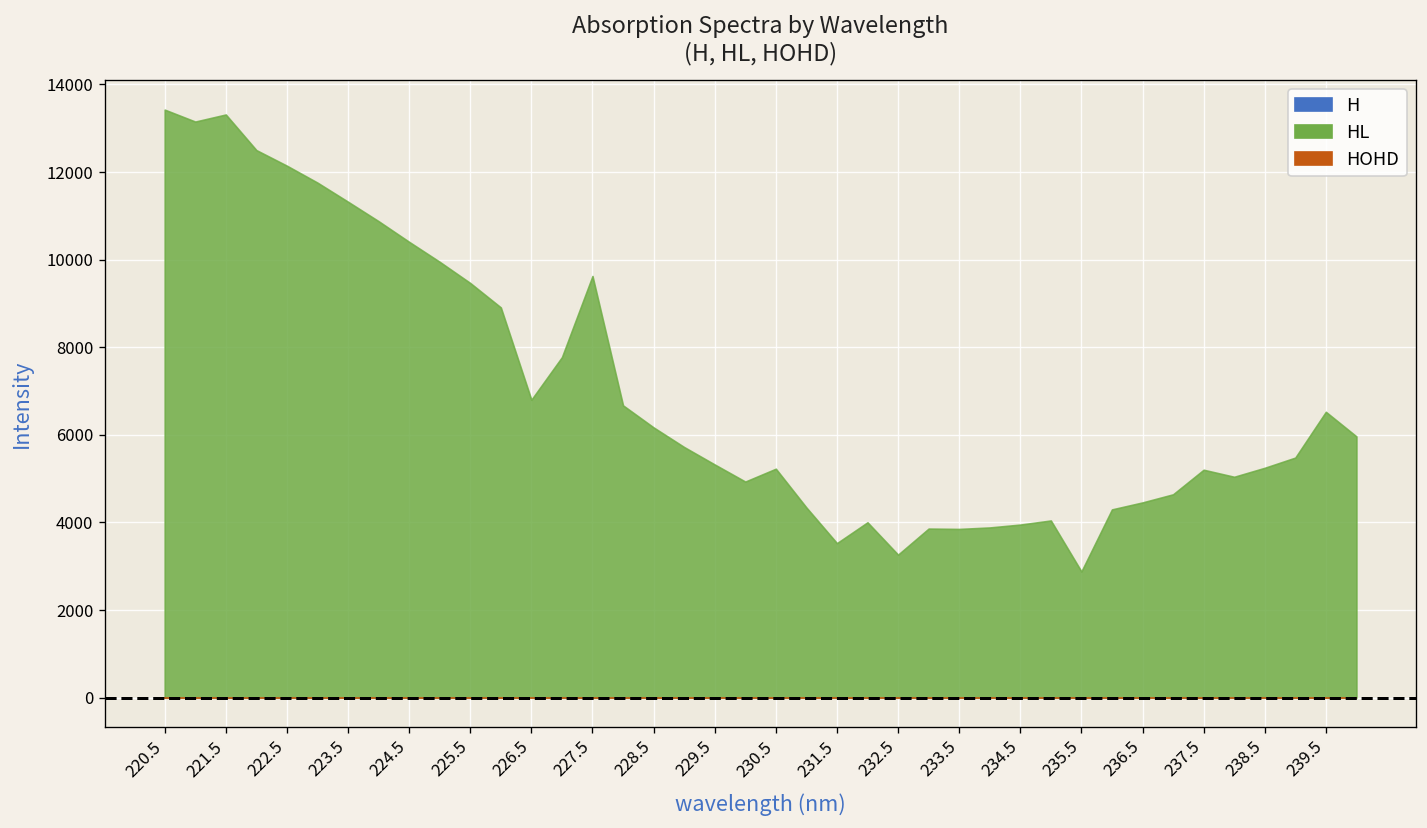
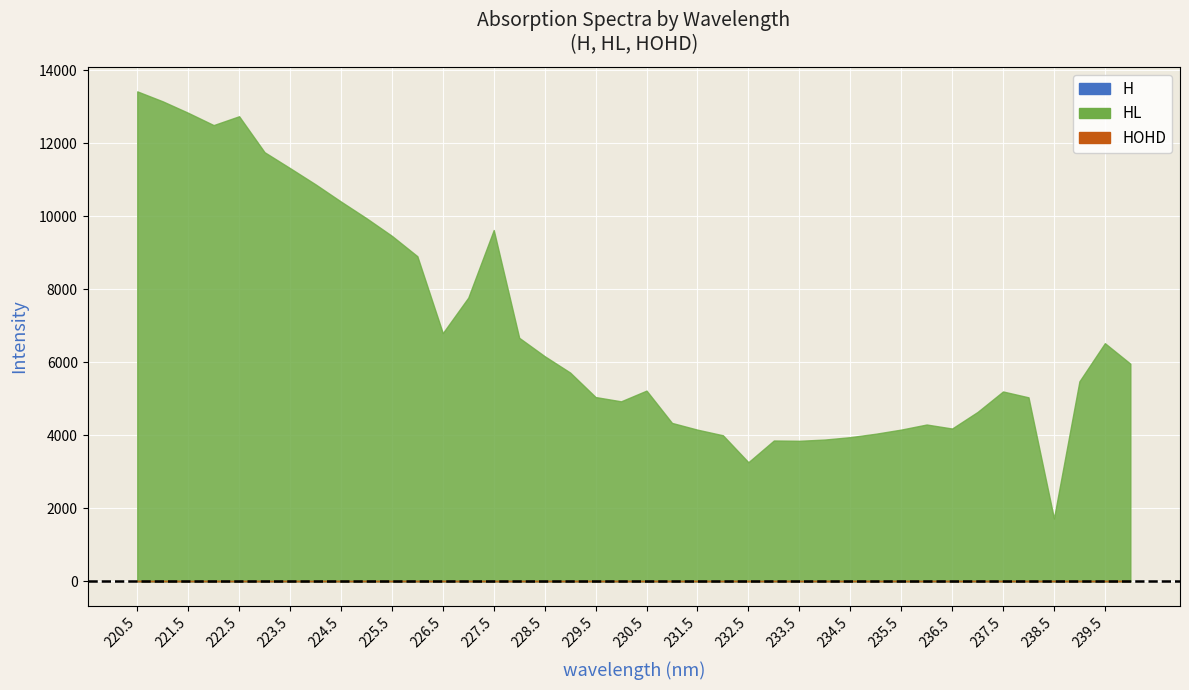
  {
    "HOHD": {
      "220.5": 0,
      "221.5": 0,
      "222.5": 0,
      "223.5": 0,
      "224.5": 0,
      "225.5": 0,
      "226.5": 0,
      "227.5": 0,
      "228.5": 0,
      "229.5": 0,
      "230.5": 0,
      "231.5": 0,
      "232.5": 0,
      "233.5": 0,
      "234.5": 0,
      "235.5": 0,
      "236.5": 0,
      "237.5": 0,
      "238.5": 0,
      "239.5": 0
    },
    "HL": {
      "220.5": 13400,
-     "221.5": 13300,
-     "222.5": 12100,
+     "221.5": 12800,
+     "222.5": 12700,
      "223.5": 11300,
      "224.5": 10400,
      "225.5": 9500,
      "226.5": 6800,
      "227.5": 9600,
      "228.5": 6200,
-     "229.5": 5300,
+     "229.5": 5100,
      "230.5": 5200,
-     "231.5": 3500,
+     "231.5": 4200,
      "232.5": 3300,
      "233.5": 3900,
      "234.5": 4000,
-     "235.5": 2900,
-     "236.5": 4500,
+     "235.5": 4200,
+     "236.5": 4200,
      "237.5": 5200,
-     "238.5": 5200,
+     "238.5": 1700,
      "239.5": 6500
    }
  }
